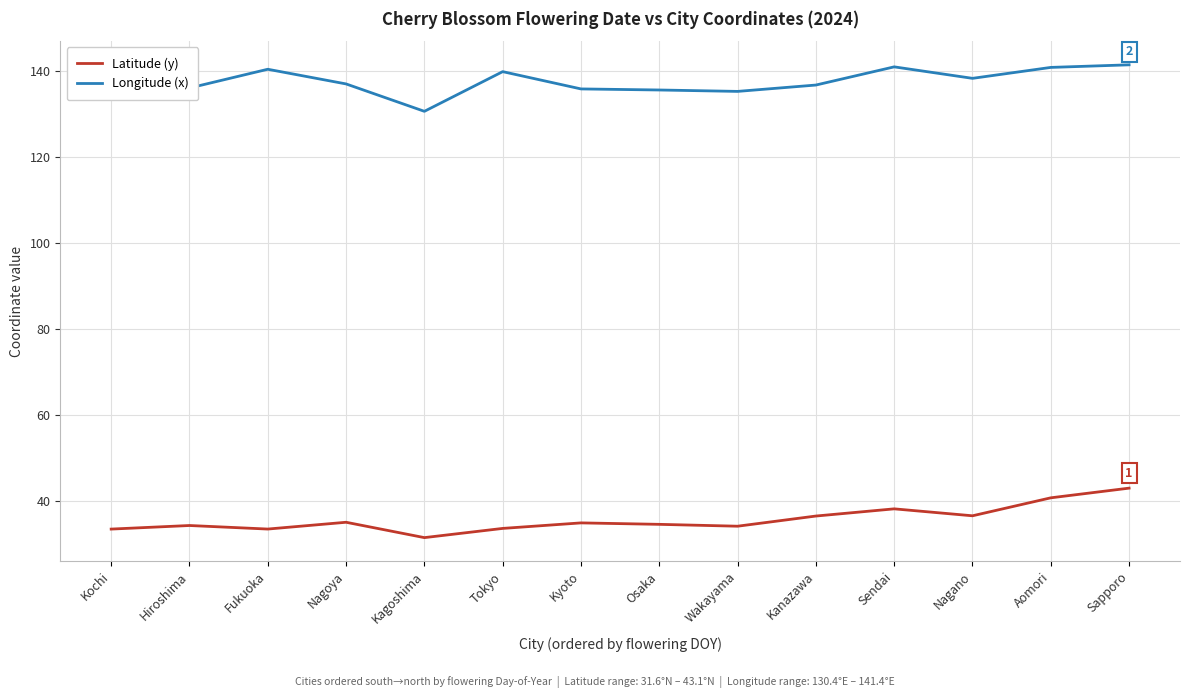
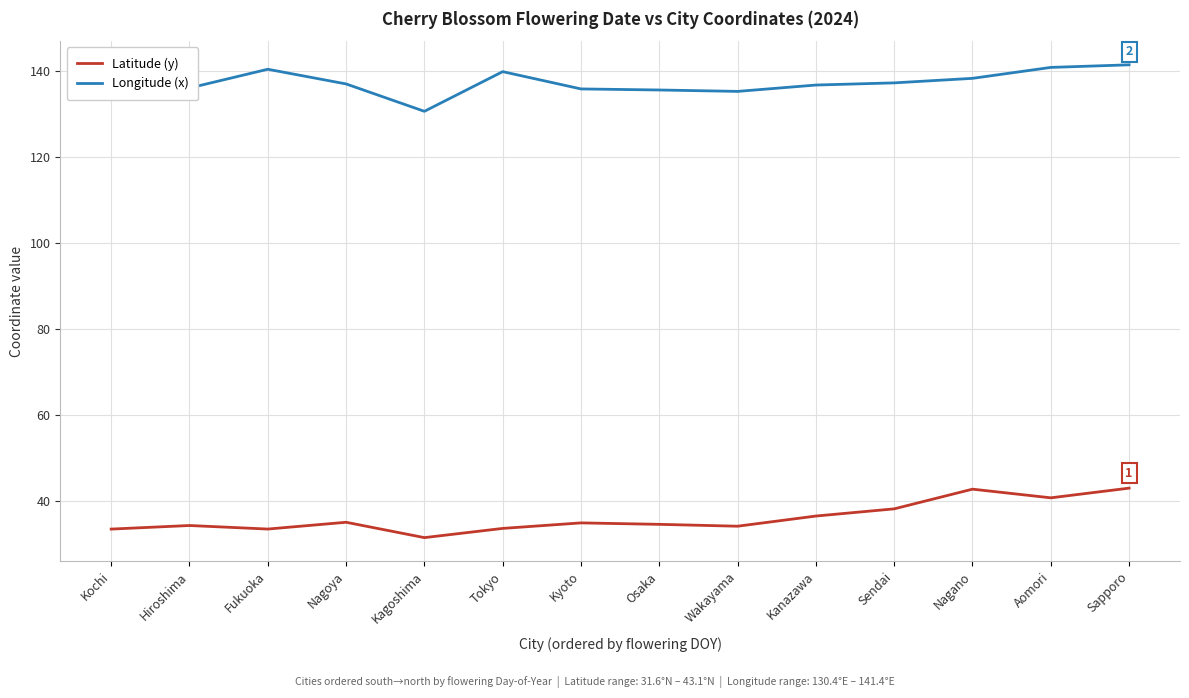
  {
    "Latitude (y)": {
      "Kochi": 34,
      "Hiroshima": 34,
      "Fukuoka": 34,
      "Nagoya": 35,
      "Kagoshima": 32,
      "Tokyo": 34,
      "Kyoto": 35,
      "Osaka": 35,
      "Wakayama": 34,
      "Kanazawa": 37,
      "Sendai": 38,
-     "Nagano": 37,
+     "Nagano": 43,
      "Aomori": 41
    },
    "Longitude (x)": {
      "Fukuoka": 140,
      "Nagoya": 137,
      "Kagoshima": 131,
      "Tokyo": 140,
      "Kyoto": 136,
      "Osaka": 136,
      "Wakayama": 135,
      "Kanazawa": 137,
-     "Sendai": 141,
+     "Sendai": 137,
      "Nagano": 138,
      "Aomori": 141
    }
  }
